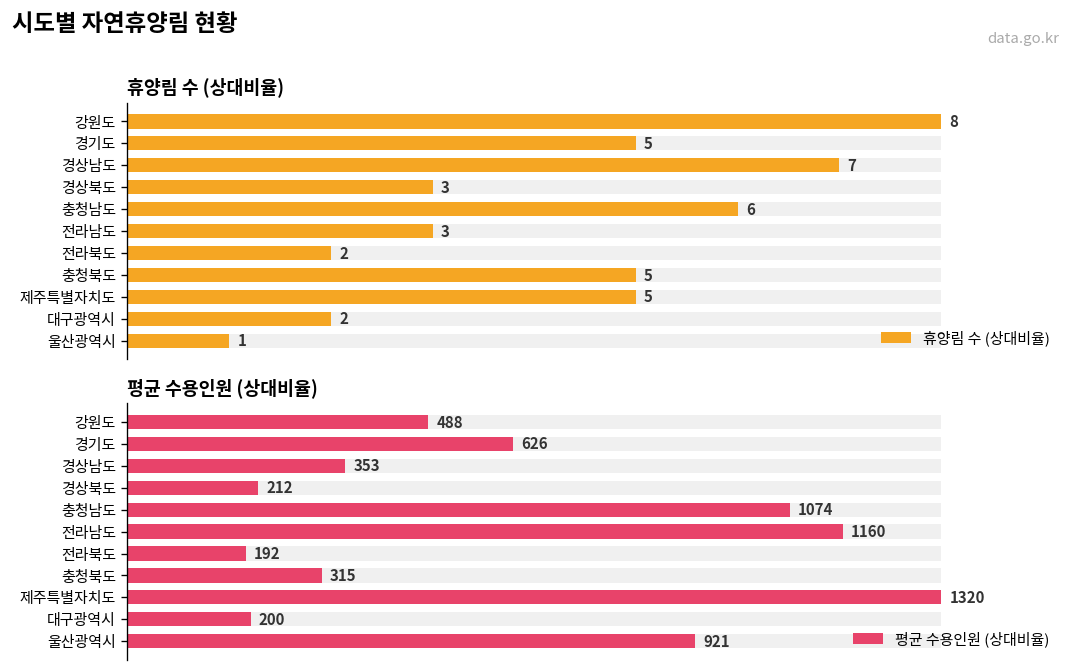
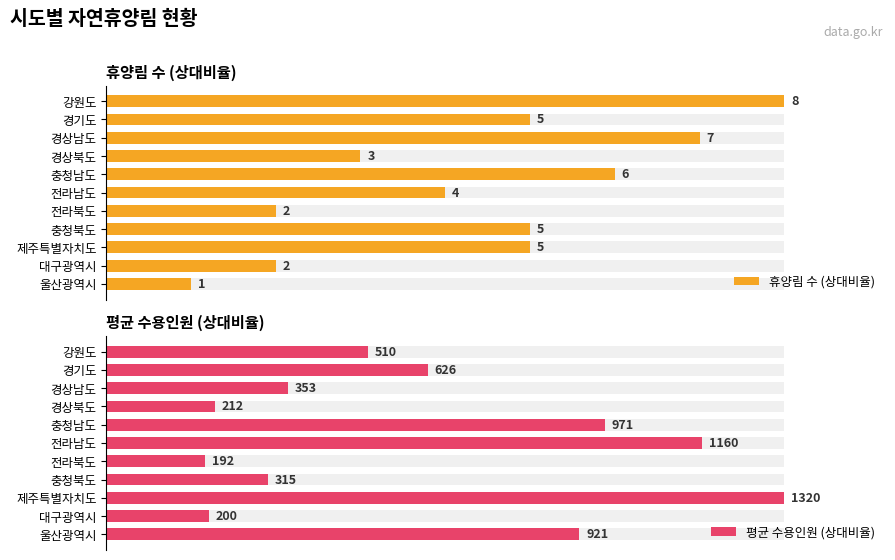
  {
    "휴양림 수 (상대비율)": {
      "휴양림 수 (상대비율)": {
-       "전라남도": 3
+       "전라남도": 4
      }
    },
    "평균 수용인원 (상대비율)": {
      "평균 수용인원 (상대비율)": {
-       "강원도": 488,
-       "충청남도": 1074
+       "강원도": 510,
+       "충청남도": 971
      }
    }
  }
